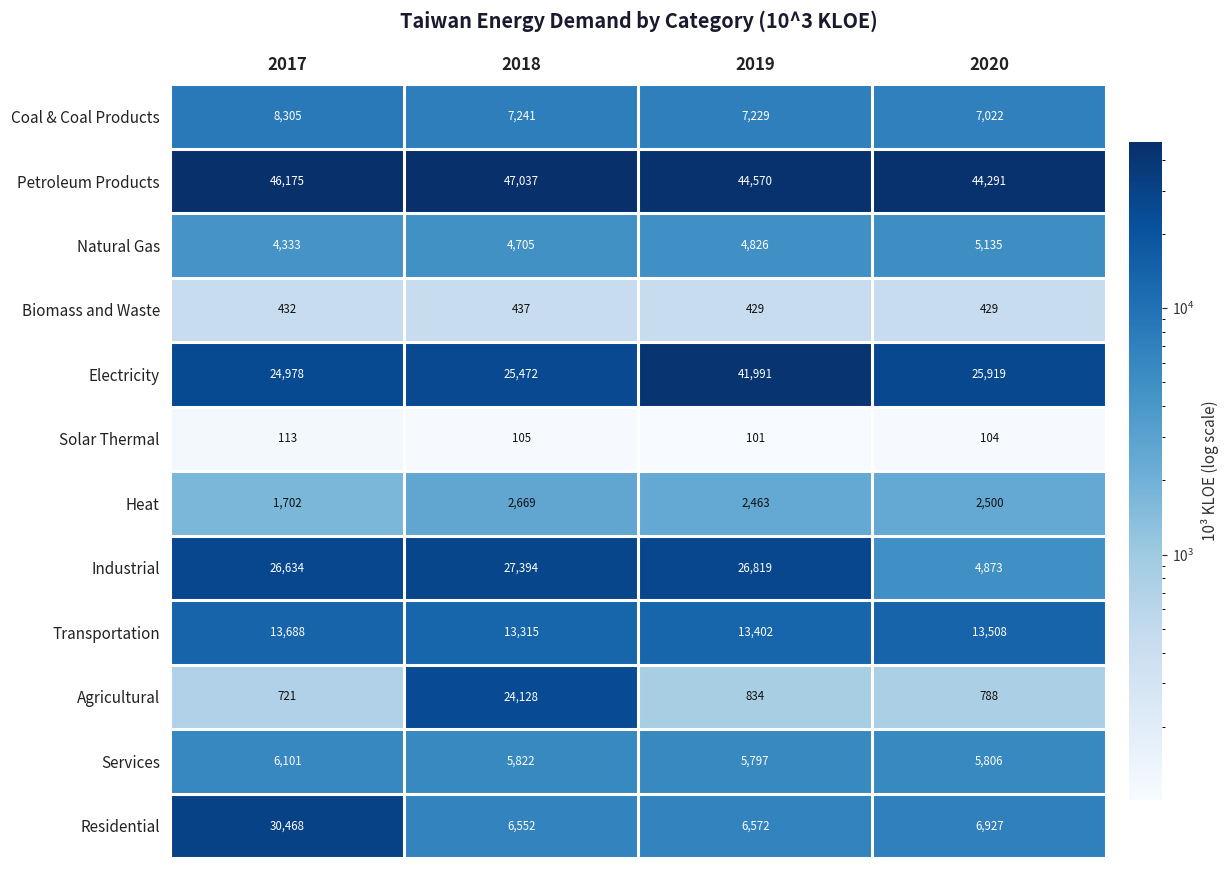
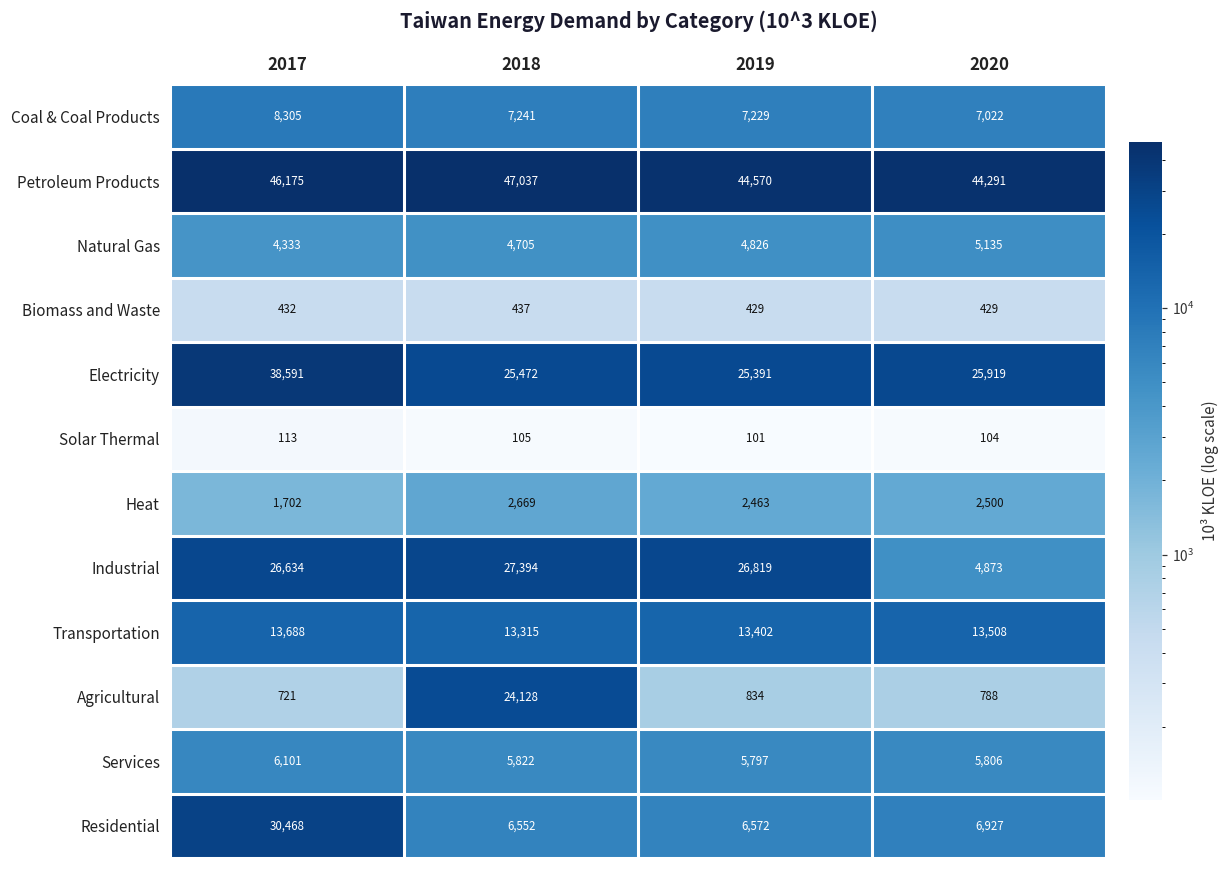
  {
    "Coal & Coal Products": {
      "2017": "8,305",
      "2018": "7,241",
      "2019": "7,229",
      "2020": "7,022"
    },
    "Petroleum Products": {
      "2017": "46,175",
      "2018": "47,037",
      "2019": "44,570",
      "2020": "44,291"
    },
    "Natural Gas": {
      "2017": "4,333",
      "2018": "4,705",
      "2019": "4,826",
      "2020": "5,135"
    },
    "Biomass and Waste": {
      "2017": "432",
      "2018": "437",
      "2019": "429",
      "2020": "429"
    },
    "Electricity": {
-     "2017": "24,978",
+     "2017": "38,591",
      "2018": "25,472",
-     "2019": "41,991",
+     "2019": "25,391",
      "2020": "25,919"
    },
    "Solar Thermal": {
      "2017": "113",
      "2018": "105",
      "2019": "101",
      "2020": "104"
    },
    "Heat": {
      "2017": "1,702",
      "2018": "2,669",
      "2019": "2,463",
      "2020": "2,500"
    },
    "Industrial": {
      "2017": "26,634",
      "2018": "27,394",
      "2019": "26,819",
      "2020": "4,873"
    },
    "Transportation": {
      "2017": "13,688",
      "2018": "13,315",
      "2019": "13,402",
      "2020": "13,508"
    },
    "Agricultural": {
      "2017": "721",
      "2018": "24,128",
      "2019": "834",
      "2020": "788"
    },
    "Services": {
      "2017": "6,101",
      "2018": "5,822",
      "2019": "5,797",
      "2020": "5,806"
    },
    "Residential": {
      "2017": "30,468",
      "2018": "6,552",
      "2019": "6,572",
      "2020": "6,927"
    }
  }
